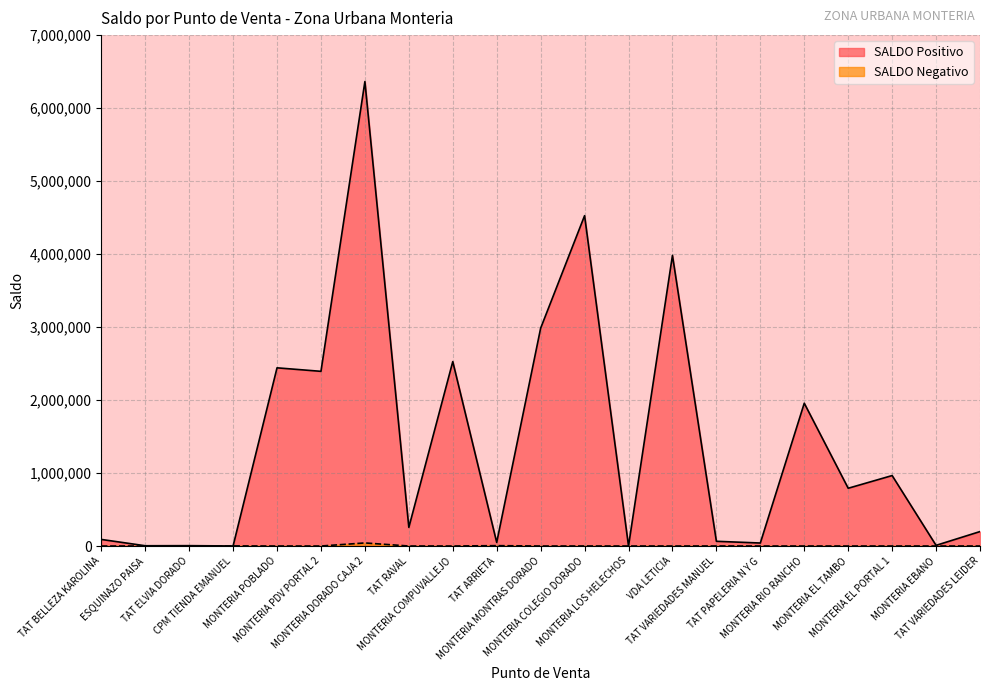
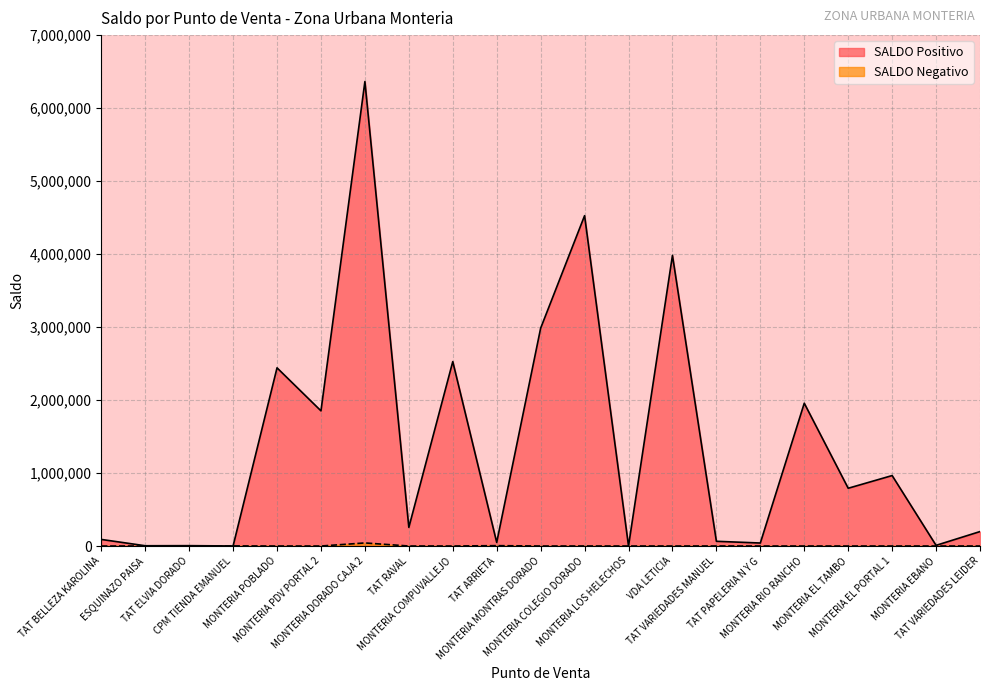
  {
    "SALDO Positivo": {
      "TAT BELLEZA KAROLINA": "100,000",
      "MONTERIA POBLADO": "2,400,000",
-     "MONTERIA PDV PORTAL 2": "2,400,000",
+     "MONTERIA PDV PORTAL 2": "1,900,000",
      "MONTERIA DORADO CAJA 2": "6,400,000",
      "TAT RAVAL": "300,000",
      "MONTERIA COMPUVALLEJO": "2,500,000",
      "TAT ARRIETA": "0",
      "MONTERIA MONTRAS DORADO": "3,000,000",
      "MONTERIA COLEGIO DORADO": "4,500,000",
      "VDA LETICIA": "4,000,000",
      "TAT VARIEDADES MANUEL": "100,000",
      "TAT PAPELERIA N Y G": "0",
      "MONTERIA RIO RANCHO": "2,000,000",
      "MONTERIA EL TAMBO": "800,000",
      "MONTERIA EL PORTAL 1": "1,000,000",
      "TAT VARIEDADES LEIDER": "200,000"
    },
    "SALDO Negativo": {
      "TAT BELLEZA KAROLINA": "0",
      "MONTERIA POBLADO": "0",
      "MONTERIA PDV PORTAL 2": "0",
      "MONTERIA DORADO CAJA 2": "0",
      "TAT RAVAL": "0",
      "MONTERIA COMPUVALLEJO": "0",
      "TAT ARRIETA": "0",
      "MONTERIA MONTRAS DORADO": "0",
      "MONTERIA COLEGIO DORADO": "0",
      "VDA LETICIA": "0",
      "TAT VARIEDADES MANUEL": "0",
      "TAT PAPELERIA N Y G": "0",
      "MONTERIA RIO RANCHO": "0",
      "MONTERIA EL TAMBO": "0",
      "MONTERIA EL PORTAL 1": "0",
      "TAT VARIEDADES LEIDER": "0"
    }
  }
